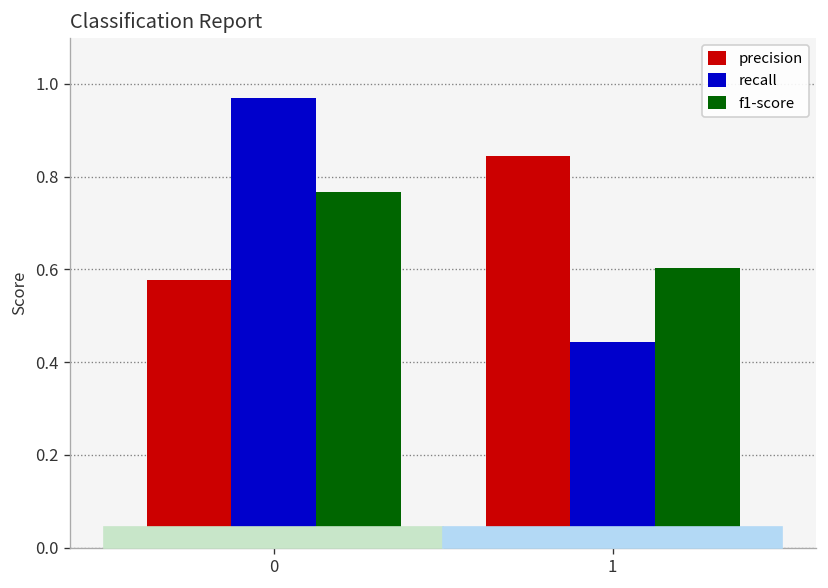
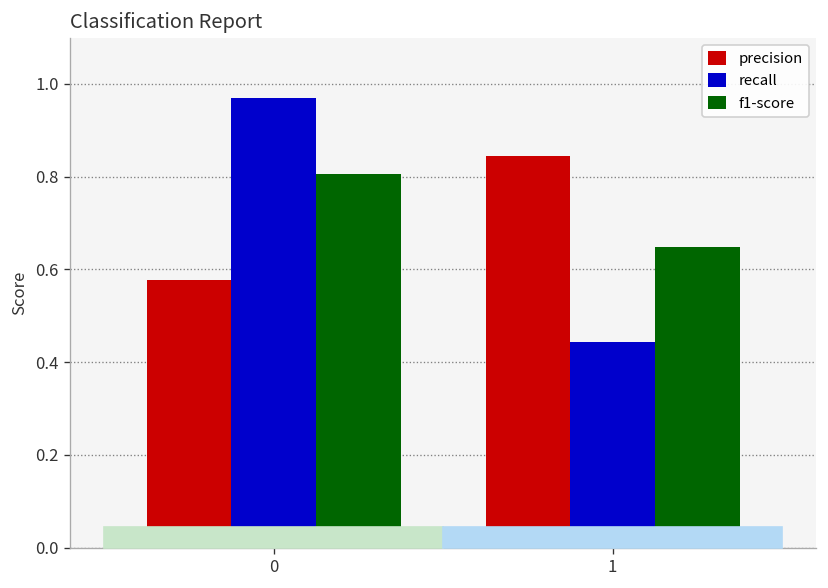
  {
    "precision": {
      "0": 0.58,
      "1": 0.84
    },
    "recall": {
      "0": 0.97,
      "1": 0.44
    },
    "f1-score": {
-     "0": 0.77,
-     "1": 0.60
+     "0": 0.81,
+     "1": 0.65
    }
  }
